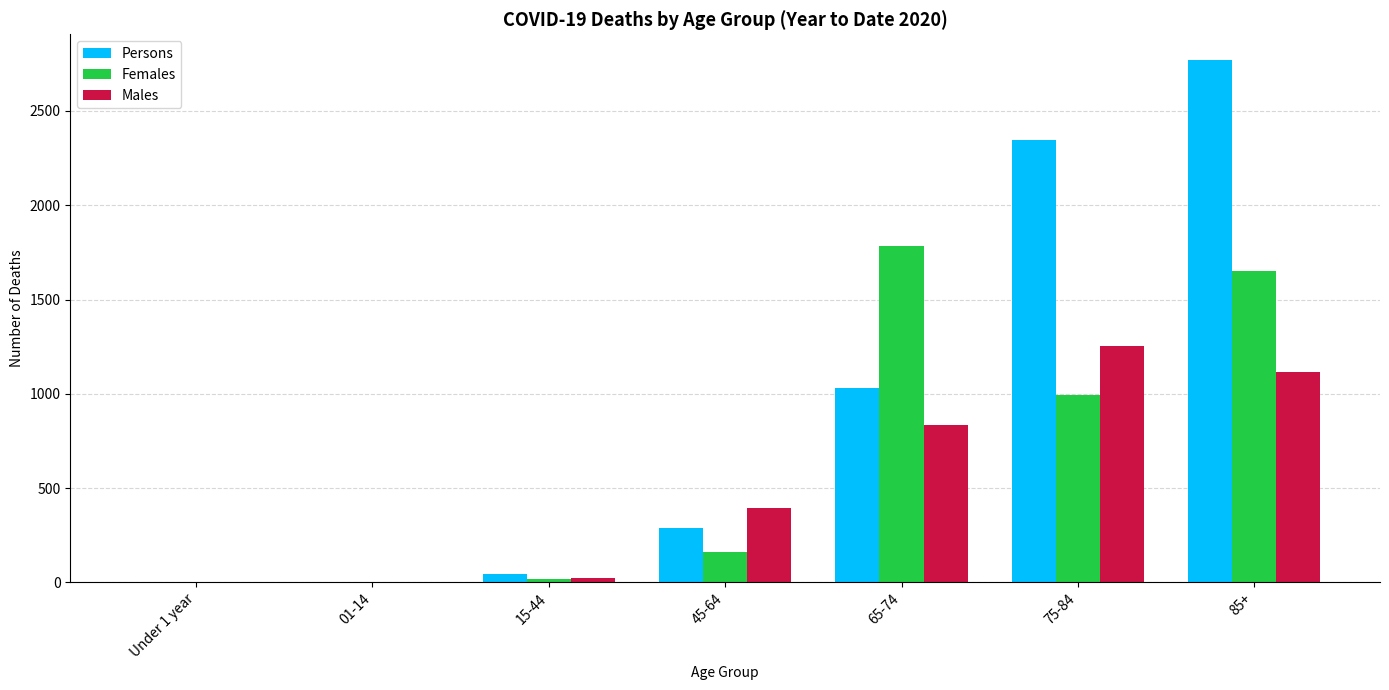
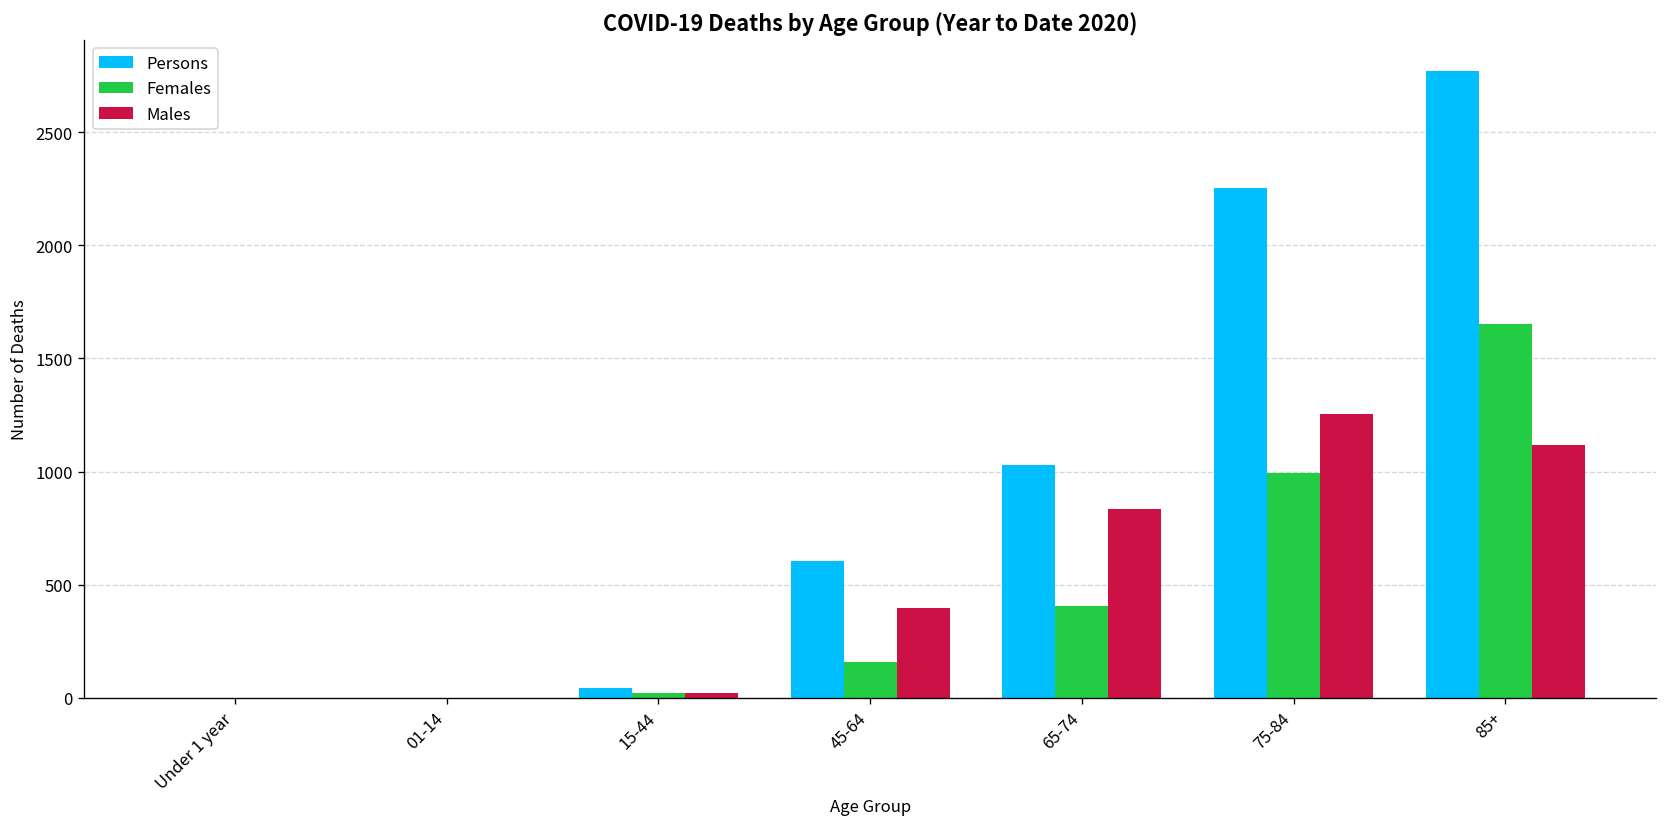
  {
    "Persons": {
      "01-14": 0,
      "15-44": 40,
-     "45-64": 290,
+     "45-64": 610,
      "65-74": 1030,
-     "75-84": 2350,
+     "75-84": 2250,
      "85+": 2770
    },
    "Females": {
      "01-14": 0,
      "15-44": 20,
      "45-64": 160,
-     "65-74": 1790,
+     "65-74": 410,
      "75-84": 1000,
      "85+": 1650
    },
    "Males": {
      "Under 1 year": 0,
      "01-14": 0,
      "15-44": 20,
      "45-64": 400,
      "65-74": 840,
      "75-84": 1260,
      "85+": 1120
    }
  }
